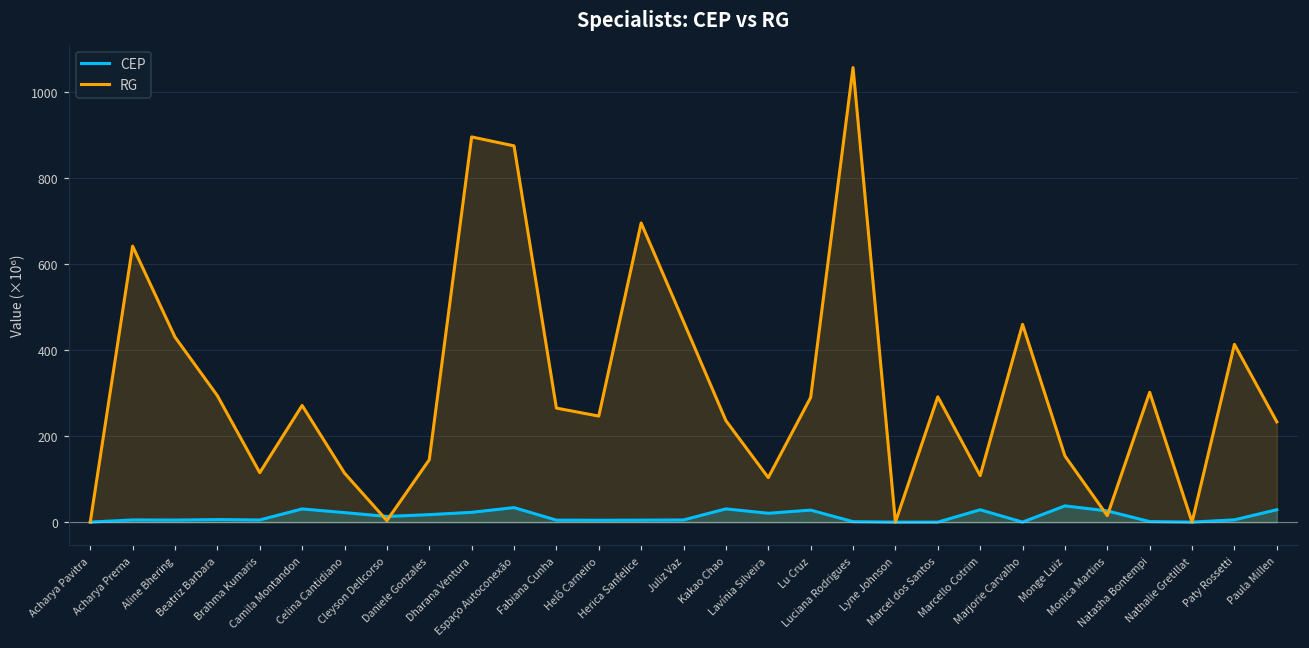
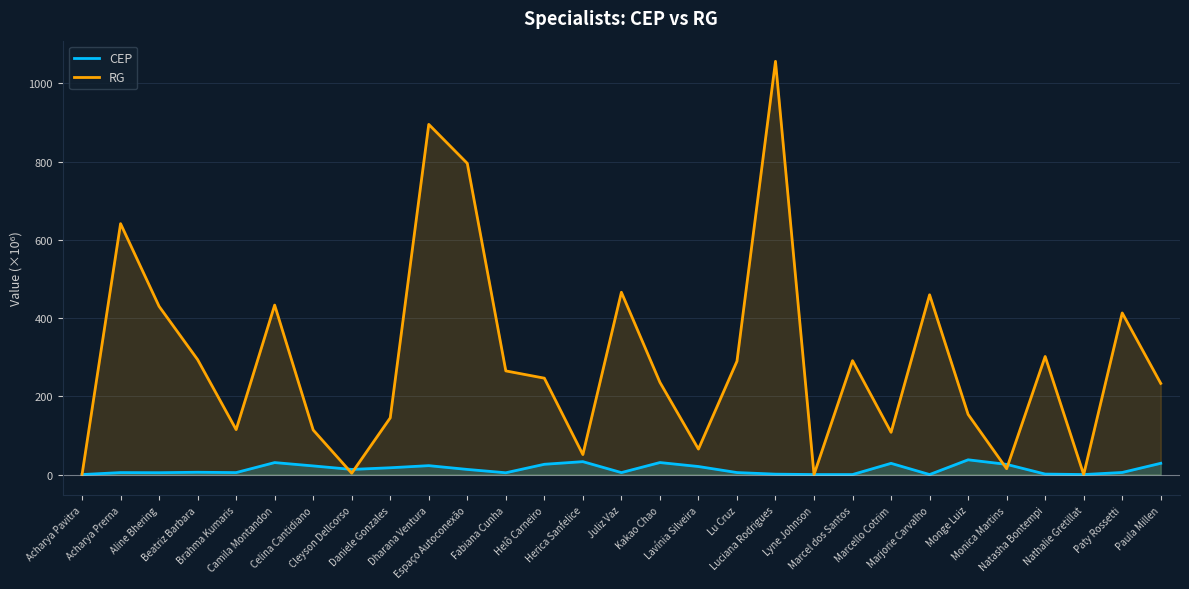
  {
    "CEP": {
      "Acharya Prerna": 10,
      "Aline Bhering": 0,
      "Beatriz Barbara": 10,
      "Brahma Kumaris": 10,
      "Camila Montandon": 30,
      "Celina Cantidiano": 20,
      "Cleyson Dellcorso": 10,
      "Daniele Gonzales": 20,
      "Dharana Ventura": 20,
-     "Espaço Autoconexão": 30,
+     "Espaço Autoconexão": 10,
      "Fabiana Cunha": 0,
-     "Helô Carneiro": 0,
-     "Herica Sanfelice": 0,
+     "Helô Carneiro": 30,
+     "Herica Sanfelice": 30,
      "Juliz Vaz": 10,
      "Kakao Chao": 30,
      "Lavínia Silveira": 20,
-     "Lu Cruz": 30,
+     "Lu Cruz": 10,
      "Luciana Rodrigues": 0,
      "Marcel dos Santos": 0,
      "Marcello Cotrim": 30,
      "Marjorie Carvalho": 0,
      "Monge Luiz": 40,
      "Monica Martins": 30,
      "Natasha Bontempi": 0,
      "Paty Rossetti": 10,
      "Paula Millen": 30
    },
    "RG": {
      "Acharya Prerna": 640,
      "Aline Bhering": 430,
      "Beatriz Barbara": 290,
      "Brahma Kumaris": 110,
-     "Camila Montandon": 270,
+     "Camila Montandon": 430,
      "Celina Cantidiano": 110,
      "Cleyson Dellcorso": 0,
      "Daniele Gonzales": 140,
      "Dharana Ventura": 900,
-     "Espaço Autoconexão": 870,
+     "Espaço Autoconexão": 800,
      "Fabiana Cunha": 260,
      "Helô Carneiro": 250,
-     "Herica Sanfelice": 700,
+     "Herica Sanfelice": 50,
      "Juliz Vaz": 470,
      "Kakao Chao": 240,
-     "Lavínia Silveira": 100,
+     "Lavínia Silveira": 70,
      "Lu Cruz": 290,
      "Luciana Rodrigues": 1060,
      "Marcel dos Santos": 290,
      "Marcello Cotrim": 110,
      "Marjorie Carvalho": 460,
      "Monge Luiz": 150,
      "Monica Martins": 10,
      "Natasha Bontempi": 300,
      "Paty Rossetti": 410,
      "Paula Millen": 230
    }
  }
